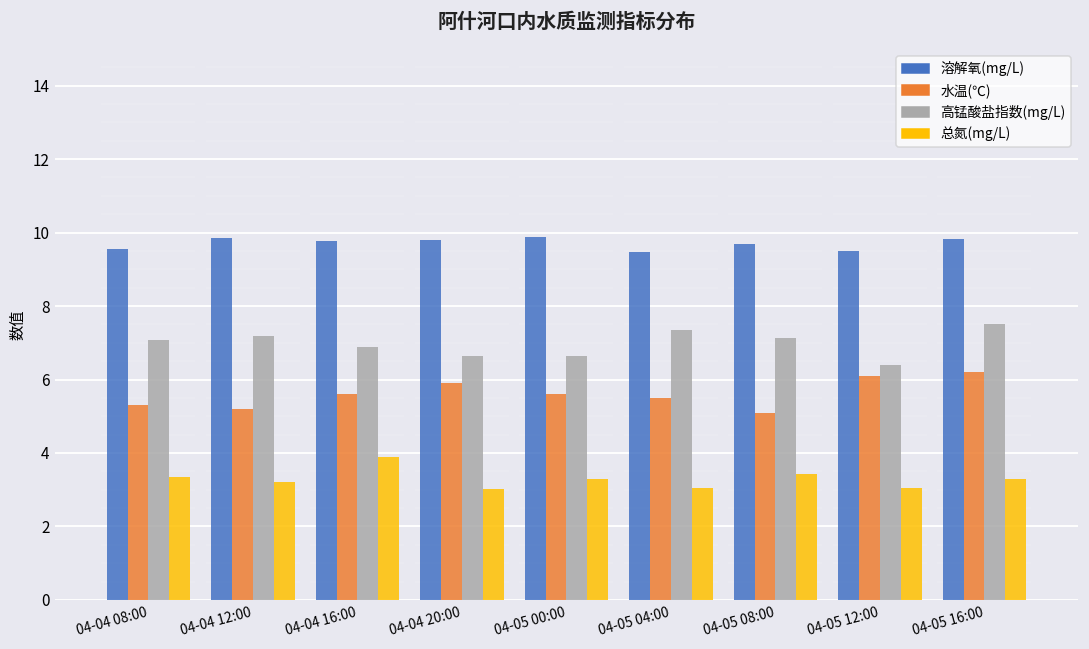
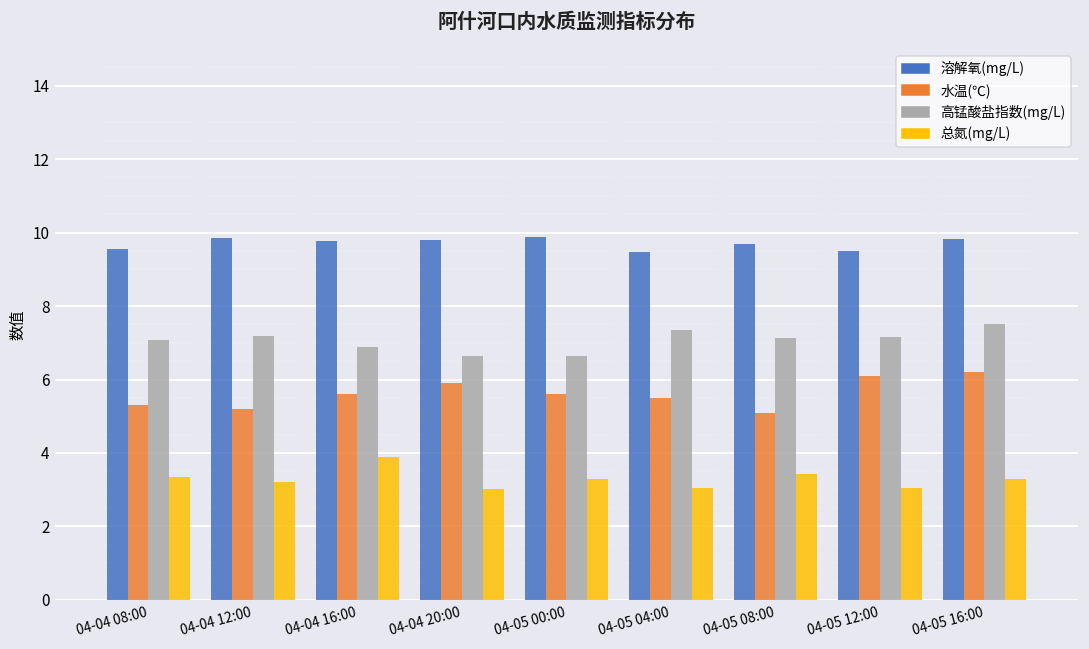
  {
    "溶解氧(mg/L)": {
      "04-04 08:00": 9.6,
      "04-04 12:00": 9.9,
      "04-04 16:00": 9.8,
      "04-04 20:00": 9.8,
      "04-05 00:00": 9.9,
      "04-05 04:00": 9.5,
      "04-05 08:00": 9.7,
      "04-05 12:00": 9.5,
      "04-05 16:00": 9.8
    },
    "水温(℃)": {
      "04-04 08:00": 5.3,
      "04-04 12:00": 5.2,
      "04-04 16:00": 5.6,
      "04-04 20:00": 5.9,
      "04-05 00:00": 5.6,
      "04-05 04:00": 5.5,
      "04-05 08:00": 5.1,
      "04-05 12:00": 6.1,
      "04-05 16:00": 6.2
    },
    "高锰酸盐指数(mg/L)": {
      "04-04 08:00": 7.1,
      "04-04 12:00": 7.2,
      "04-04 16:00": 6.9,
      "04-04 20:00": 6.6,
      "04-05 00:00": 6.6,
      "04-05 04:00": 7.4,
      "04-05 08:00": 7.1,
-     "04-05 12:00": 6.4,
+     "04-05 12:00": 7.2,
      "04-05 16:00": 7.5
    },
    "总氮(mg/L)": {
      "04-04 08:00": 3.3,
      "04-04 12:00": 3.2,
      "04-04 16:00": 3.9,
      "04-04 20:00": 3.0,
      "04-05 00:00": 3.3,
      "04-05 04:00": 3.1,
      "04-05 08:00": 3.4,
      "04-05 12:00": 3.1,
      "04-05 16:00": 3.3
    }
  }
